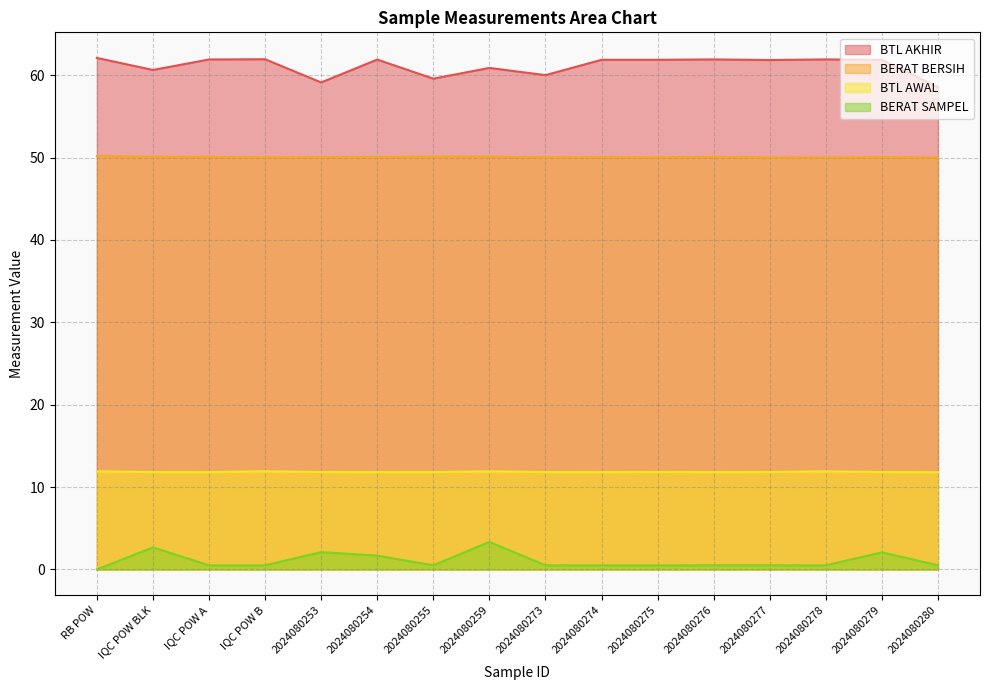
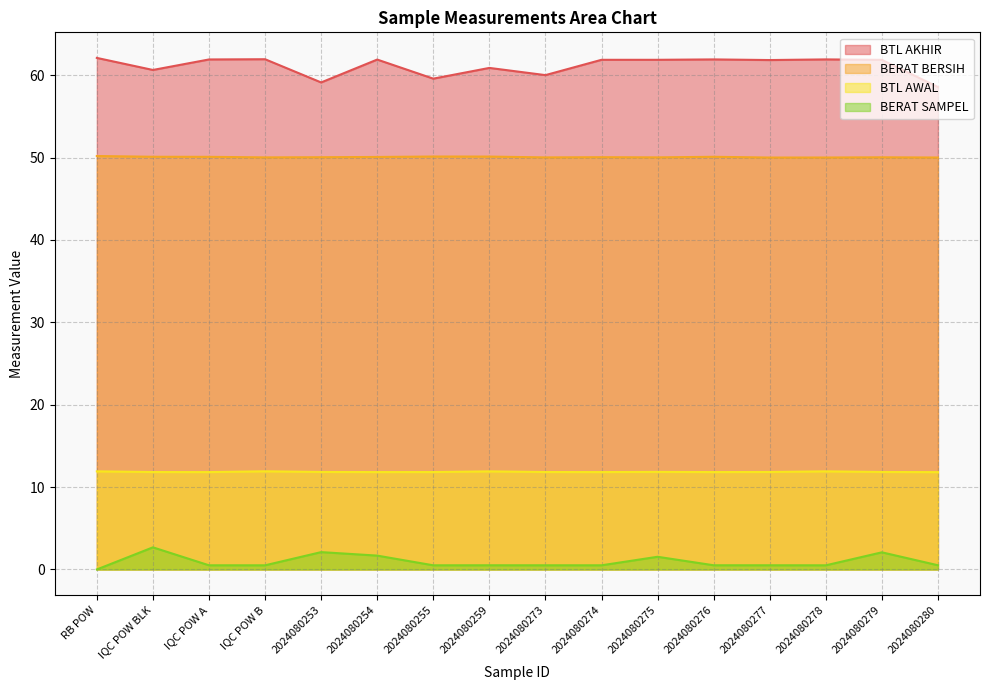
  {
    "BTL AKHIR": {
      "RB POW": 62,
      "IQC POW BLK": 61,
      "IQC POW A": 62,
      "IQC POW B": 62,
      "2024080253": 59,
      "2024080254": 62,
      "2024080255": 60,
      "2024080259": 61,
      "2024080273": 60,
      "2024080274": 62,
      "2024080275": 62,
      "2024080276": 62,
      "2024080277": 62,
      "2024080278": 62
    },
    "BERAT SAMPEL": {
      "RB POW": 0,
      "IQC POW BLK": 3,
      "IQC POW A": 1,
      "IQC POW B": 1,
      "2024080253": 2,
      "2024080254": 2,
      "2024080255": 1,
-     "2024080259": 3,
+     "2024080259": 1,
      "2024080273": 1,
      "2024080274": 1,
-     "2024080275": 1,
+     "2024080275": 2,
      "2024080276": 1,
      "2024080277": 1,
      "2024080278": 1,
      "2024080279": 2,
      "2024080280": 1
    }
  }
